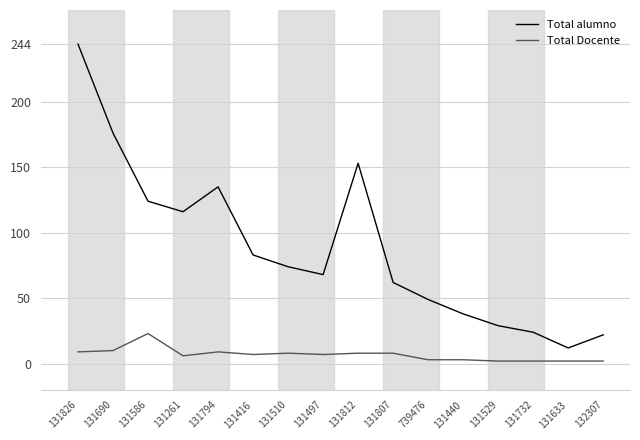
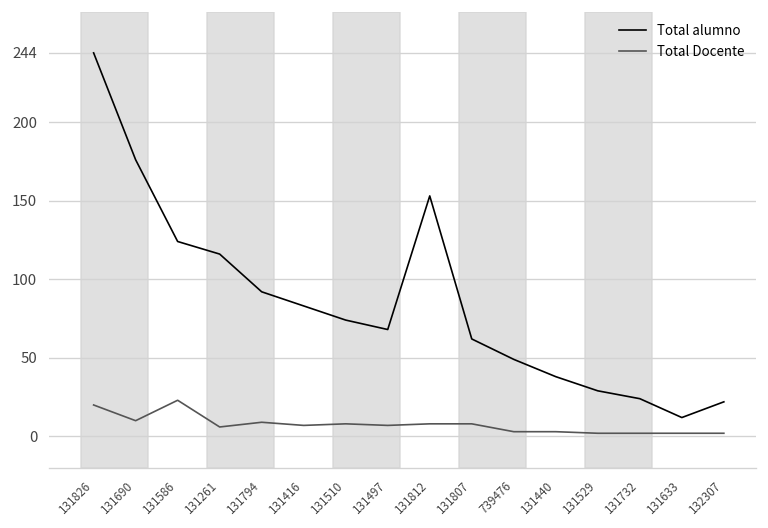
  {
    "Total alumno": {
      "131826": 244,
      "131690": 176,
      "131586": 124,
      "131261": 116,
-     "131794": 135,
+     "131794": 92,
      "131416": 83,
      "131510": 74,
      "131497": 68,
      "131812": 153,
      "131807": 62,
      "739476": 49,
      "131440": 38,
      "131529": 29,
      "131732": 24,
      "131633": 12,
      "132307": 22
    },
    "Total Docente": {
-     "131826": 9,
+     "131826": 20,
      "131690": 10,
      "131586": 23,
      "131261": 6,
      "131794": 9,
      "131416": 7,
      "131510": 8,
      "131497": 7,
      "131812": 8,
      "131807": 8,
      "739476": 3,
      "131440": 3,
      "131529": 2,
      "131732": 2,
      "131633": 2,
      "132307": 2
    }
  }
